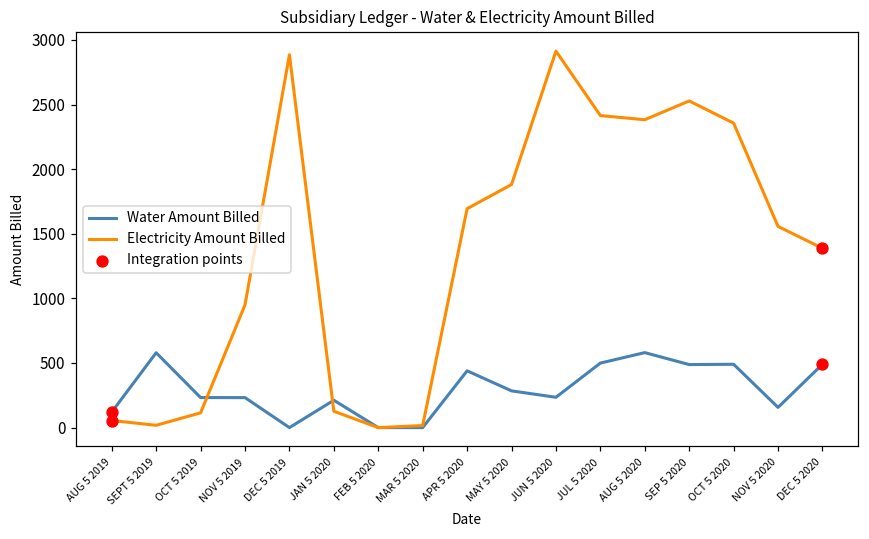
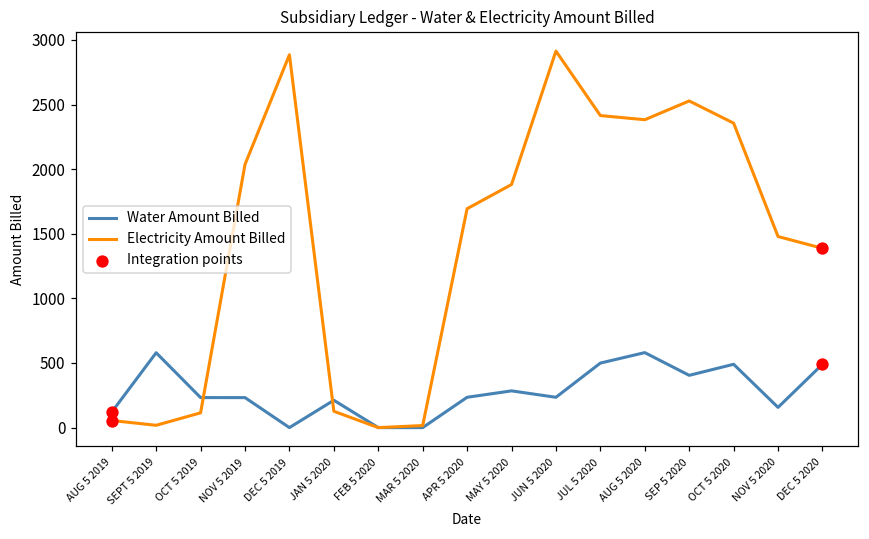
  {
    "Water Amount Billed": {
      "SEPT 5 2019": 580,
      "OCT 5 2019": 230,
      "NOV 5 2019": 230,
      "DEC 5 2019": 0,
      "JAN 5 2020": 210,
-     "APR 5 2020": 440,
+     "APR 5 2020": 230,
      "MAY 5 2020": 280,
      "JUN 5 2020": 230,
      "JUL 5 2020": 500,
      "AUG 5 2020": 580,
-     "SEP 5 2020": 490,
+     "SEP 5 2020": 400,
      "OCT 5 2020": 490,
      "NOV 5 2020": 160
    },
    "Electricity Amount Billed": {
      "SEPT 5 2019": 20,
      "OCT 5 2019": 110,
-     "NOV 5 2019": 950,
+     "NOV 5 2019": 2040,
      "DEC 5 2019": 2890,
      "JAN 5 2020": 130,
      "APR 5 2020": 1690,
      "MAY 5 2020": 1880,
      "JUN 5 2020": 2910,
      "JUL 5 2020": 2410,
      "AUG 5 2020": 2380,
      "SEP 5 2020": 2530,
      "OCT 5 2020": 2360,
-     "NOV 5 2020": 1560
+     "NOV 5 2020": 1480
    }
  }
